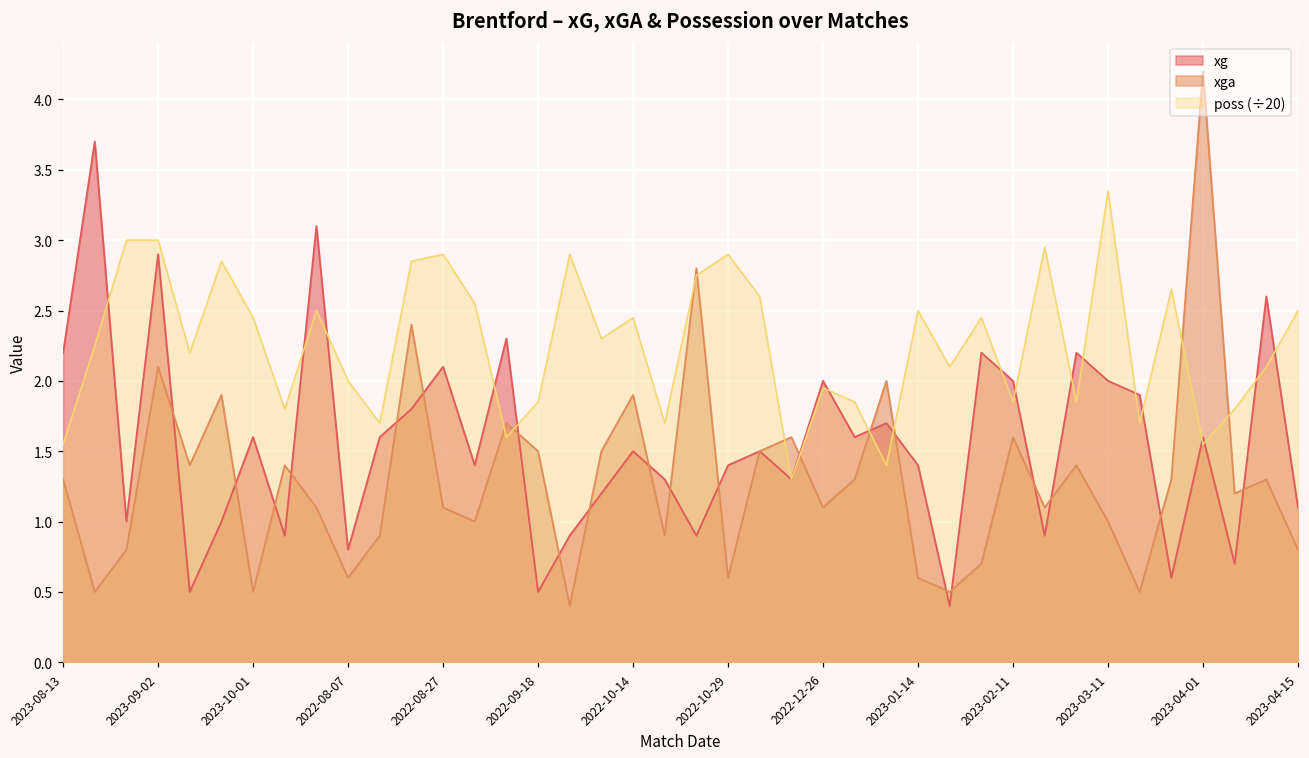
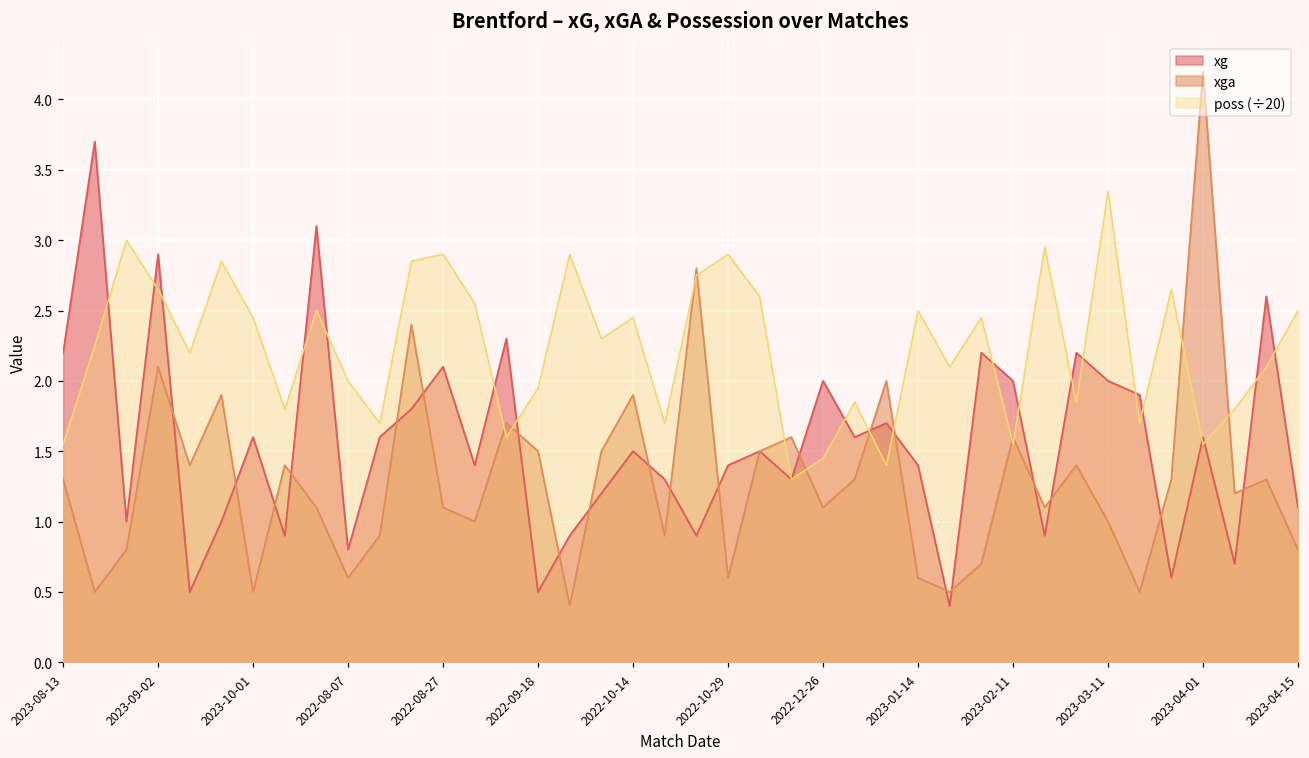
  {
    "poss (÷20)": {
      "2023-08-13": 1.55,
-     "2023-09-02": 3.00,
+     "2023-09-02": 2.65,
      "2023-10-01": 2.45,
      "2022-08-07": 2.00,
      "2022-08-27": 2.90,
-     "2022-09-18": 1.85,
+     "2022-09-18": 1.95,
      "2022-10-14": 2.45,
      "2022-10-29": 2.90,
-     "2022-12-26": 1.95,
+     "2022-12-26": 1.45,
      "2023-01-14": 2.50,
-     "2023-02-11": 1.85,
+     "2023-02-11": 1.55,
      "2023-03-11": 3.35,
      "2023-04-01": 1.55,
      "2023-04-15": 2.50
    }
  }
